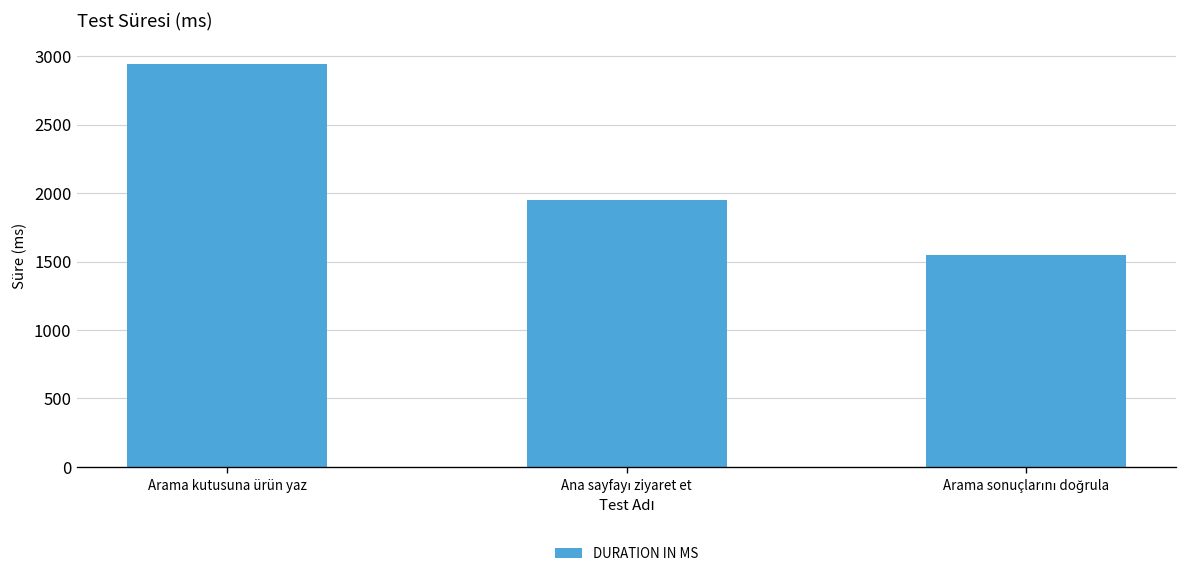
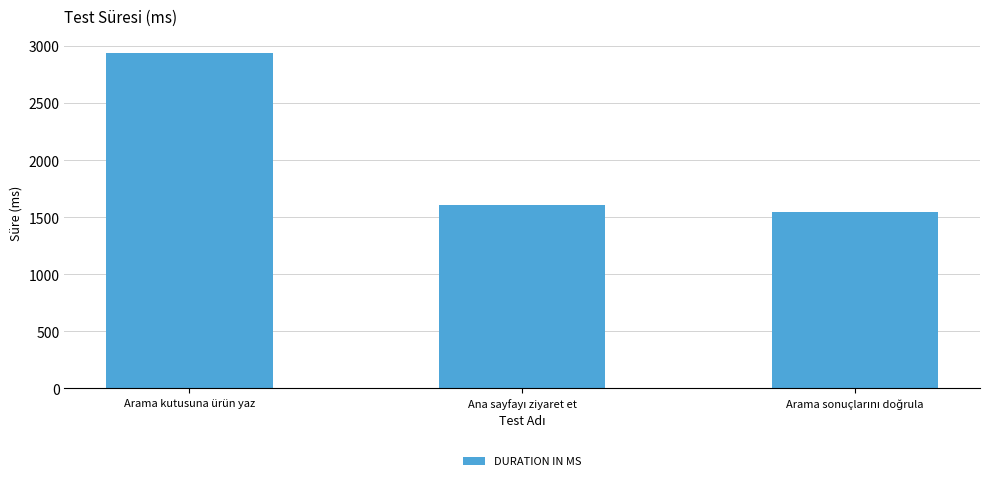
  {
    "Arama kutusuna ürün yaz": 2940,
-   "Ana sayfayı ziyaret et": 1950,
+   "Ana sayfayı ziyaret et": 1610,
    "Arama sonuçlarını doğrula": 1550
  }
